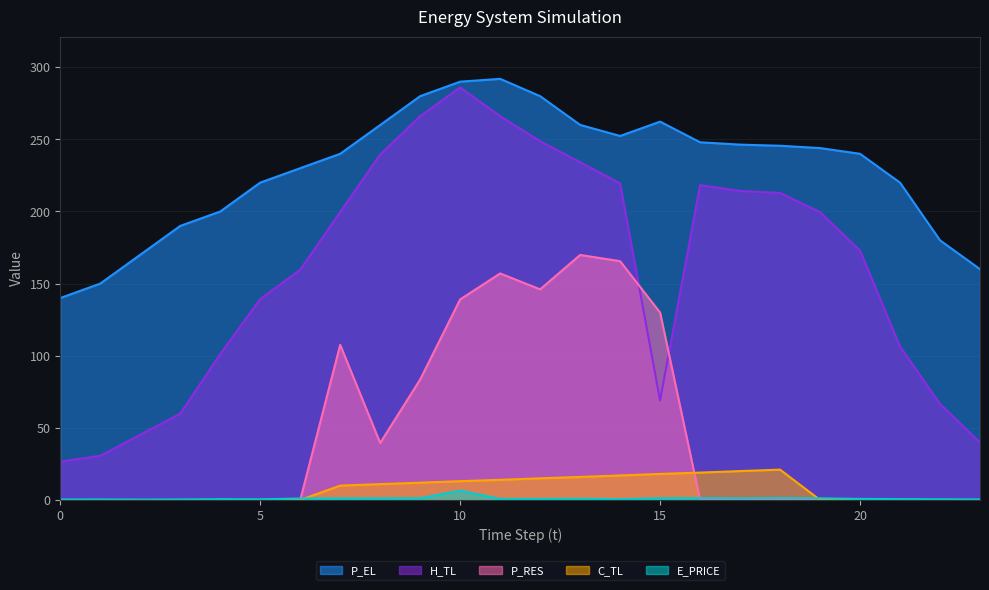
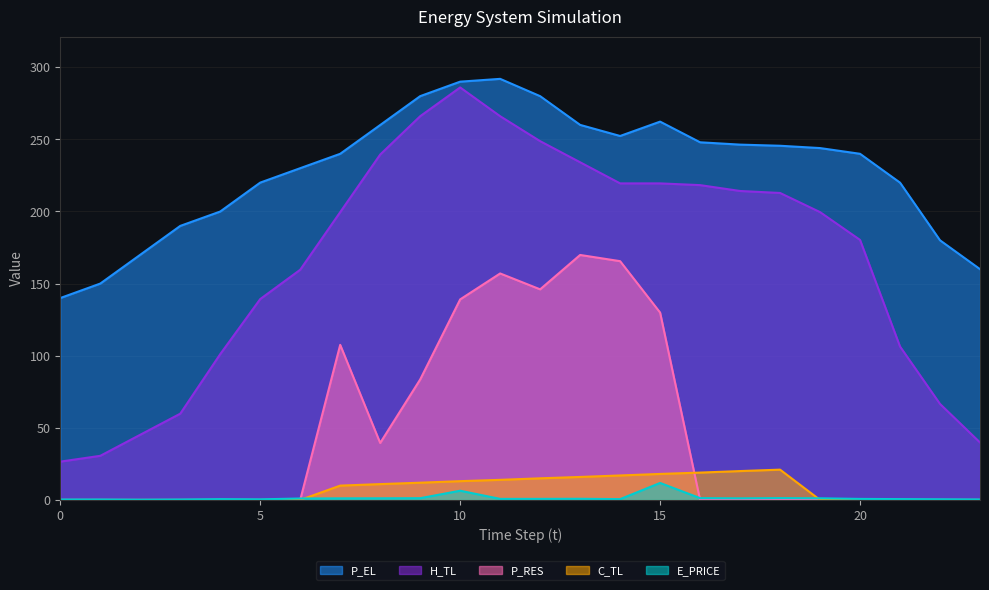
  {
    "P_EL": {
      "0": 140,
      "5": 220,
      "10": 290,
      "15": 262,
      "20": 240
    },
    "H_TL": {
      "0": 27,
      "5": 139,
      "10": 286,
-     "15": 69,
-     "20": 173
+     "15": 219,
+     "20": 180
    },
    "P_RES": {
      "10": 139,
      "15": 130
    },
    "C_TL": {
      "10": 13,
      "15": 18
    },
    "E_PRICE": {
      "10": 6,
-     "15": 1
+     "15": 12
    }
  }
